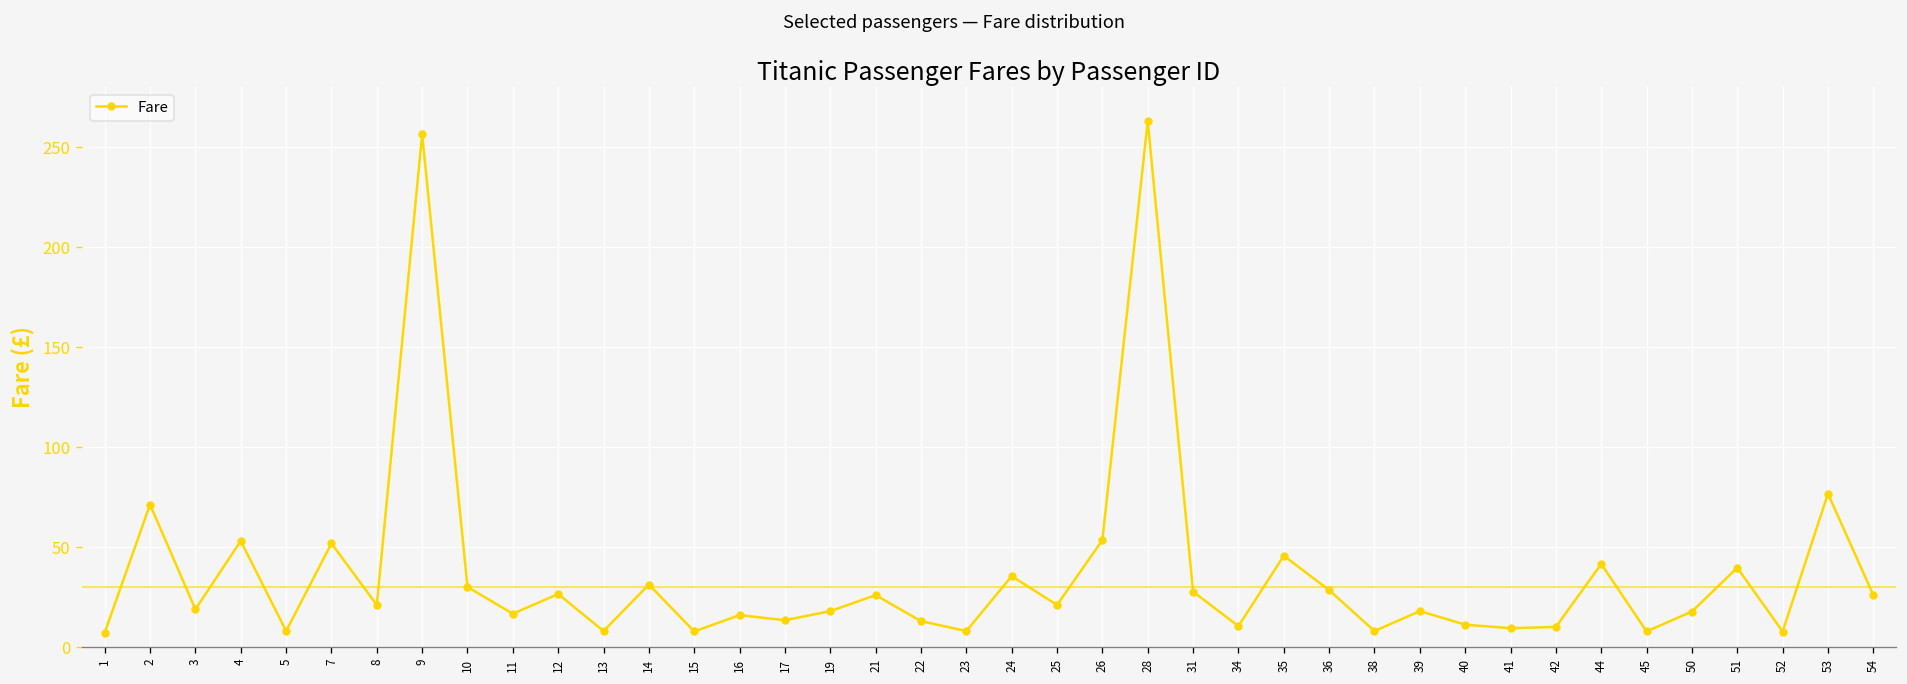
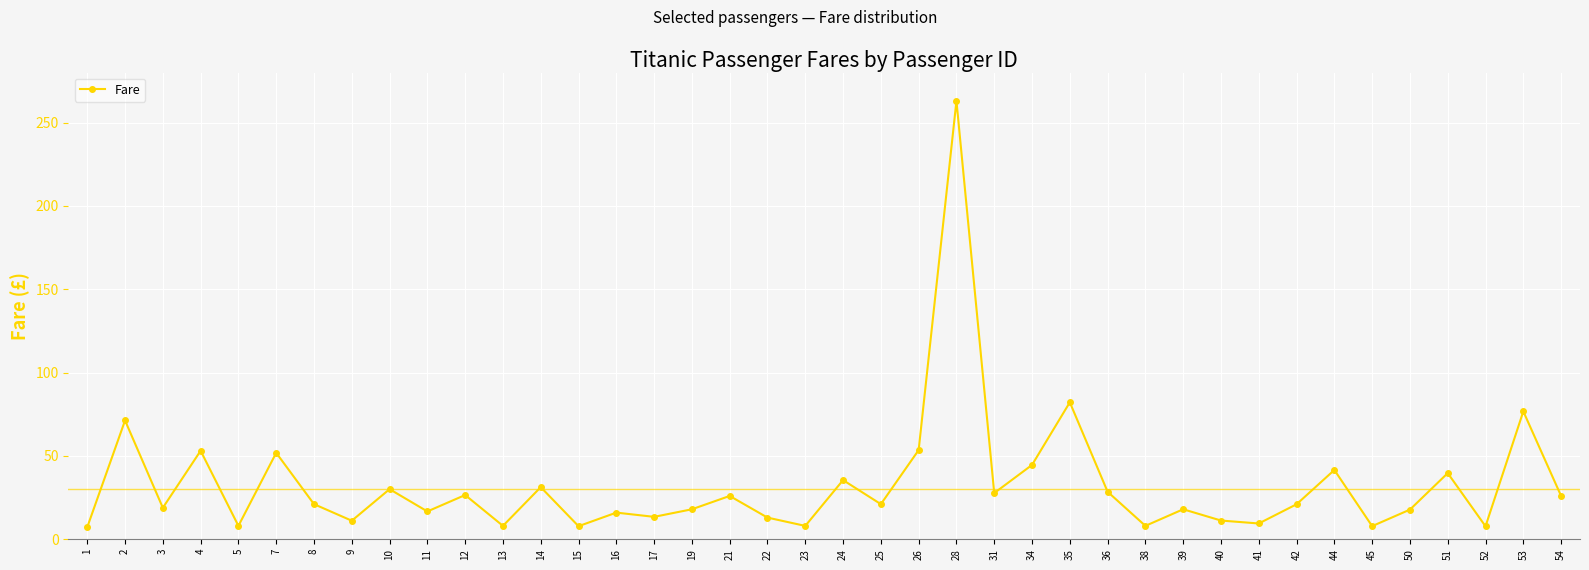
  {
    "1": 7,
    "2": 71,
    "3": 19,
    "4": 53,
    "5": 8,
    "7": 52,
    "8": 21,
-   "9": 256,
+   "9": 11,
    "10": 30,
    "11": 17,
    "12": 27,
    "13": 8,
    "14": 31,
    "15": 8,
    "16": 16,
    "17": 13,
    "19": 18,
    "21": 26,
    "22": 13,
    "23": 8,
    "24": 36,
    "25": 21,
    "26": 54,
    "28": 263,
    "31": 28,
-   "34": 11,
-   "35": 46,
+   "34": 45,
+   "35": 82,
    "36": 29,
    "38": 8,
    "39": 18,
    "40": 11,
    "41": 9,
-   "42": 10,
+   "42": 21,
    "44": 42,
    "45": 8,
    "50": 18,
    "51": 40,
    "52": 8,
    "53": 77,
    "54": 26
  }
